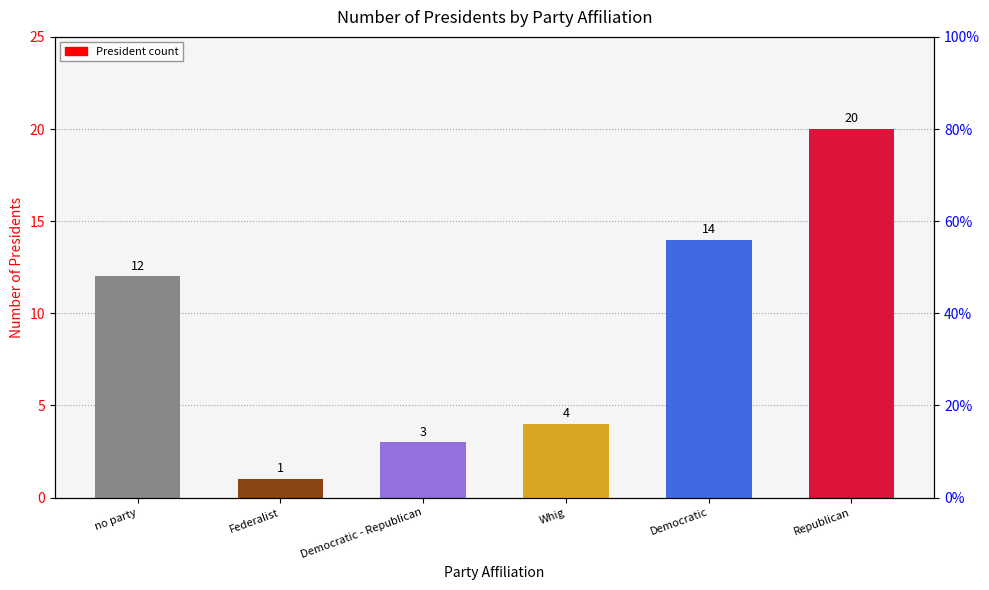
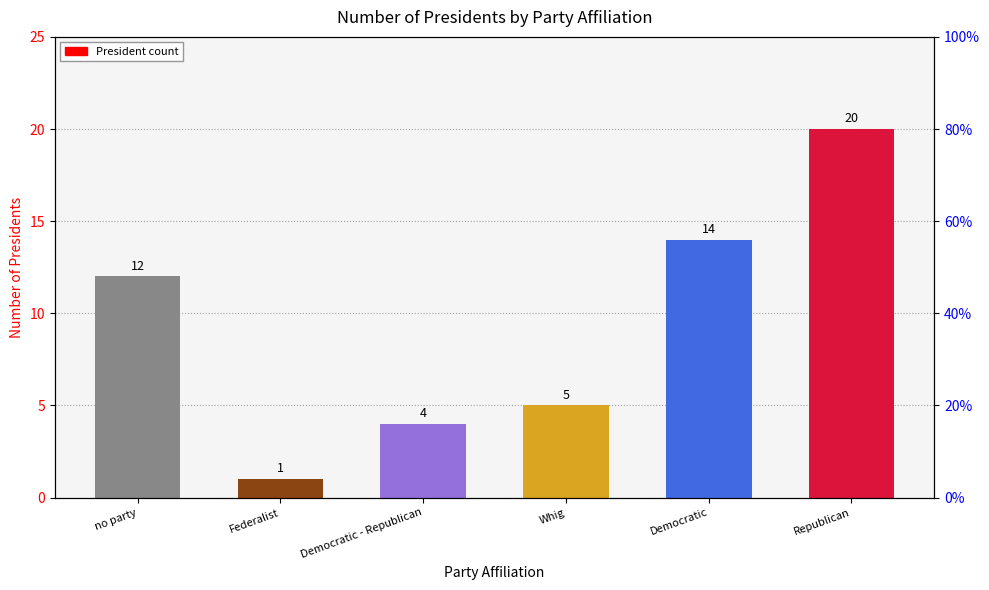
  {
    "no party": 12,
    "Federalist": 1,
-   "Democratic - Republican": 3,
-   "Whig": 4,
+   "Democratic - Republican": 4,
+   "Whig": 5,
    "Democratic": 14,
    "Republican": 20
  }
